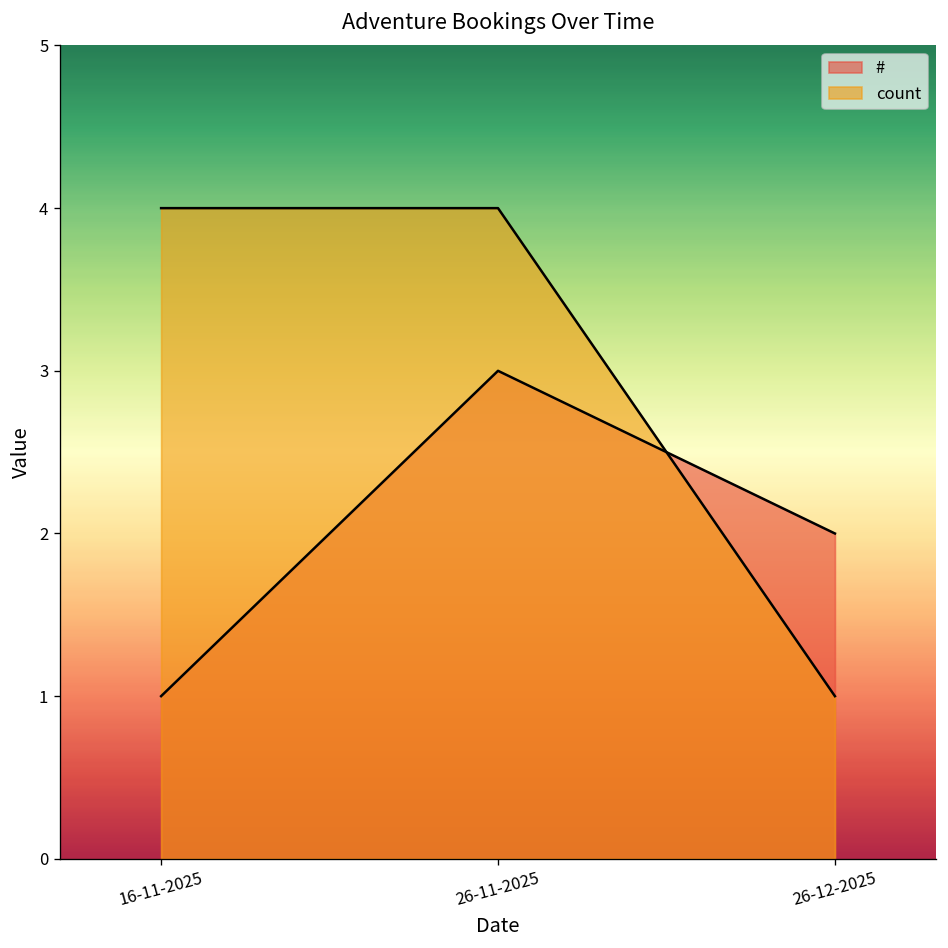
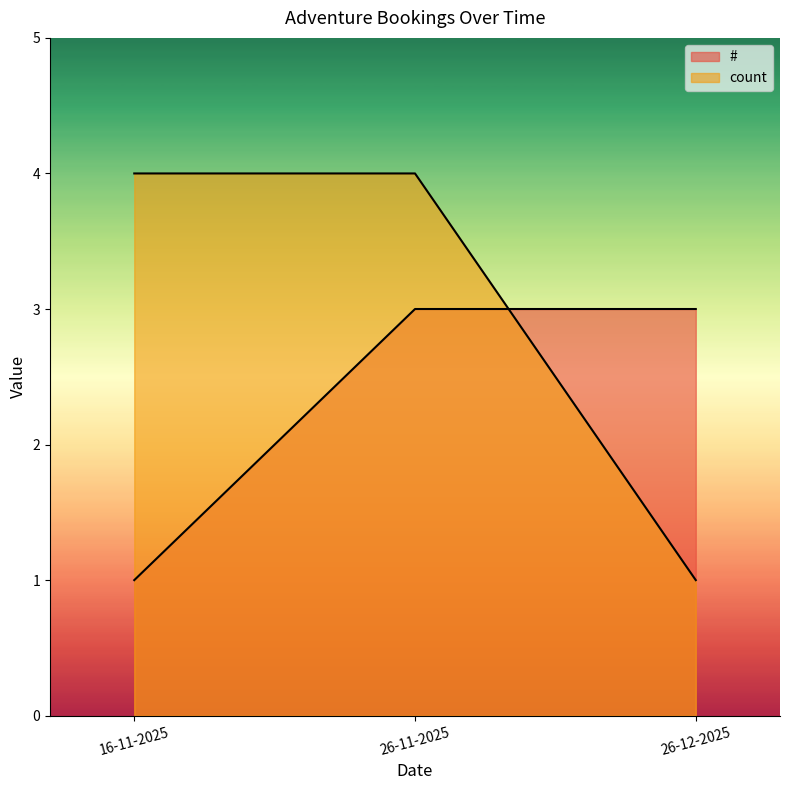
  {
    "#": {
      "16-11-2025": 1,
      "26-11-2025": 3,
-     "26-12-2025": 2
+     "26-12-2025": 3
    },
    "count": {
      "16-11-2025": 4,
      "26-11-2025": 4,
      "26-12-2025": 1
    }
  }
